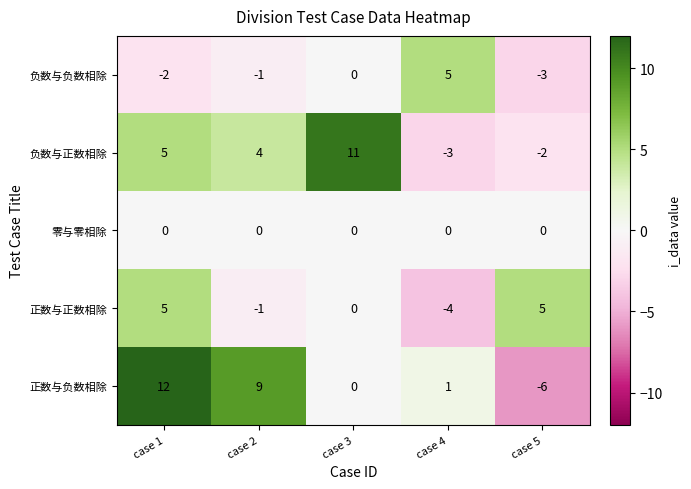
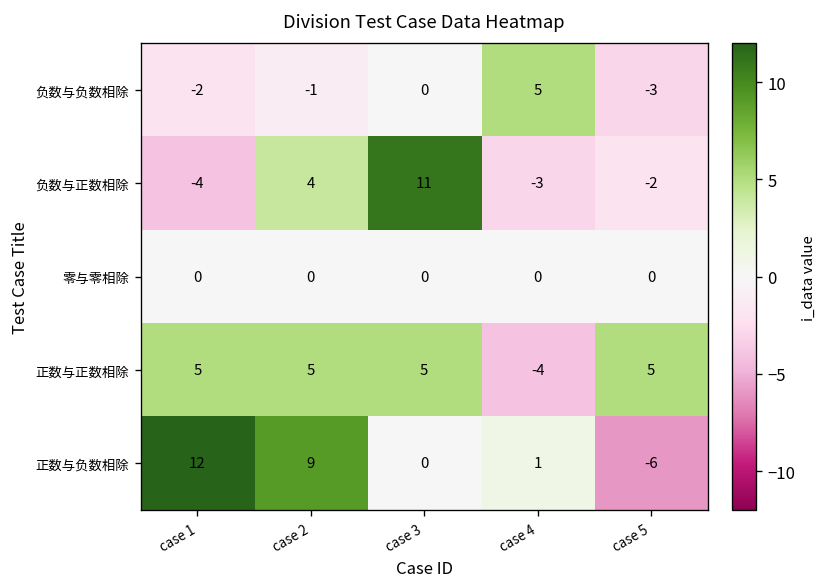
  {
    "负数与负数相除": {
      "case 1": -2,
      "case 2": -1,
      "case 3": 0,
      "case 4": 5,
      "case 5": -3
    },
    "负数与正数相除": {
-     "case 1": 5,
+     "case 1": -4,
      "case 2": 4,
      "case 3": 11,
      "case 4": -3,
      "case 5": -2
    },
    "零与零相除": {
      "case 1": 0,
      "case 2": 0,
      "case 3": 0,
      "case 4": 0,
      "case 5": 0
    },
    "正数与正数相除": {
      "case 1": 5,
-     "case 2": -1,
-     "case 3": 0,
+     "case 2": 5,
+     "case 3": 5,
      "case 4": -4,
      "case 5": 5
    },
    "正数与负数相除": {
      "case 1": 12,
      "case 2": 9,
      "case 3": 0,
      "case 4": 1,
      "case 5": -6
    }
  }
